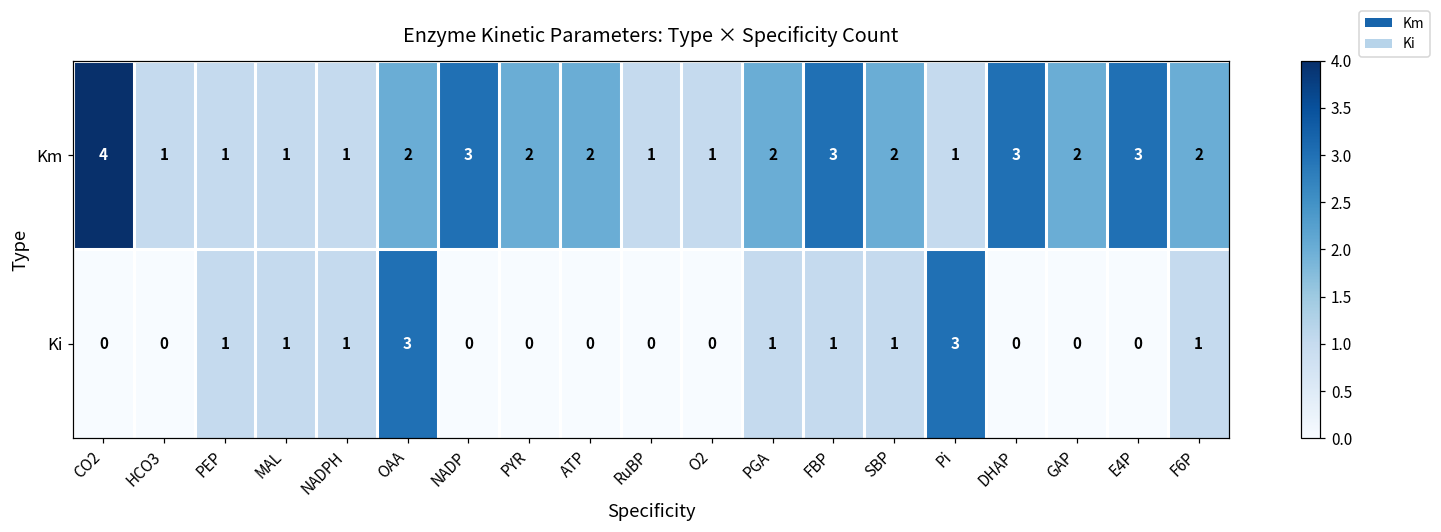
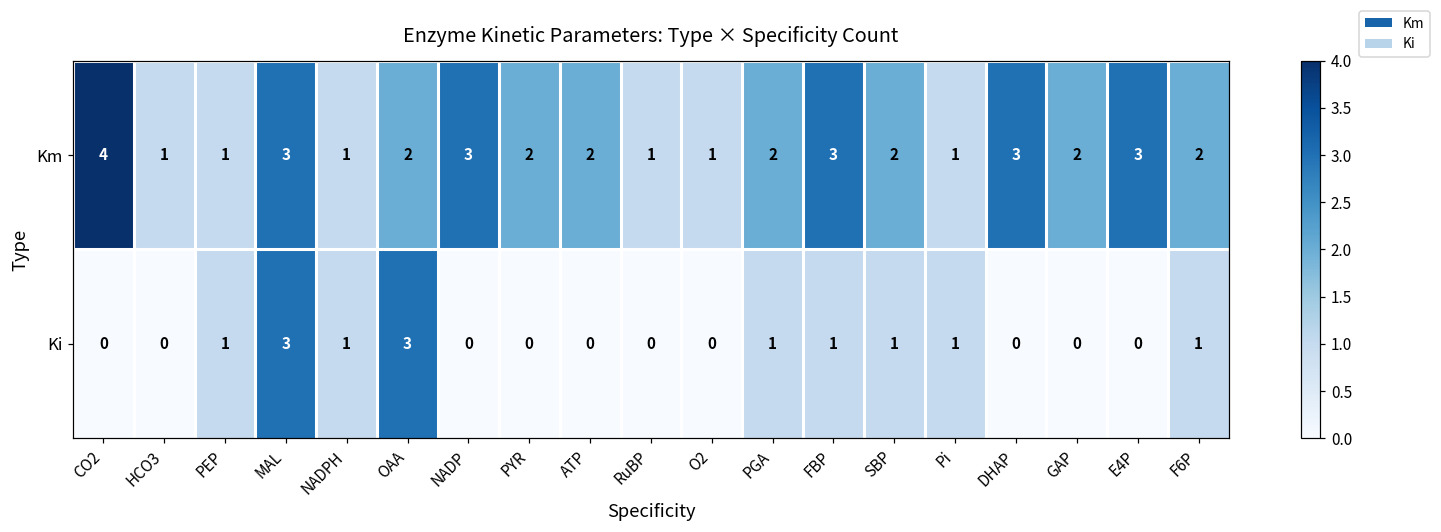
  {
    "Km": {
      "CO2": 4,
      "HCO3": 1,
      "PEP": 1,
-     "MAL": 1,
+     "MAL": 3,
      "NADPH": 1,
      "OAA": 2,
      "NADP": 3,
      "PYR": 2,
      "ATP": 2,
      "RuBP": 1,
      "O2": 1,
      "PGA": 2,
      "FBP": 3,
      "SBP": 2,
      "Pi": 1,
      "DHAP": 3,
      "GAP": 2,
      "E4P": 3,
      "F6P": 2
    },
    "Ki": {
      "CO2": 0,
      "HCO3": 0,
      "PEP": 1,
-     "MAL": 1,
+     "MAL": 3,
      "NADPH": 1,
      "OAA": 3,
      "NADP": 0,
      "PYR": 0,
      "ATP": 0,
      "RuBP": 0,
      "O2": 0,
      "PGA": 1,
      "FBP": 1,
      "SBP": 1,
-     "Pi": 3,
+     "Pi": 1,
      "DHAP": 0,
      "GAP": 0,
      "E4P": 0,
      "F6P": 1
    }
  }
